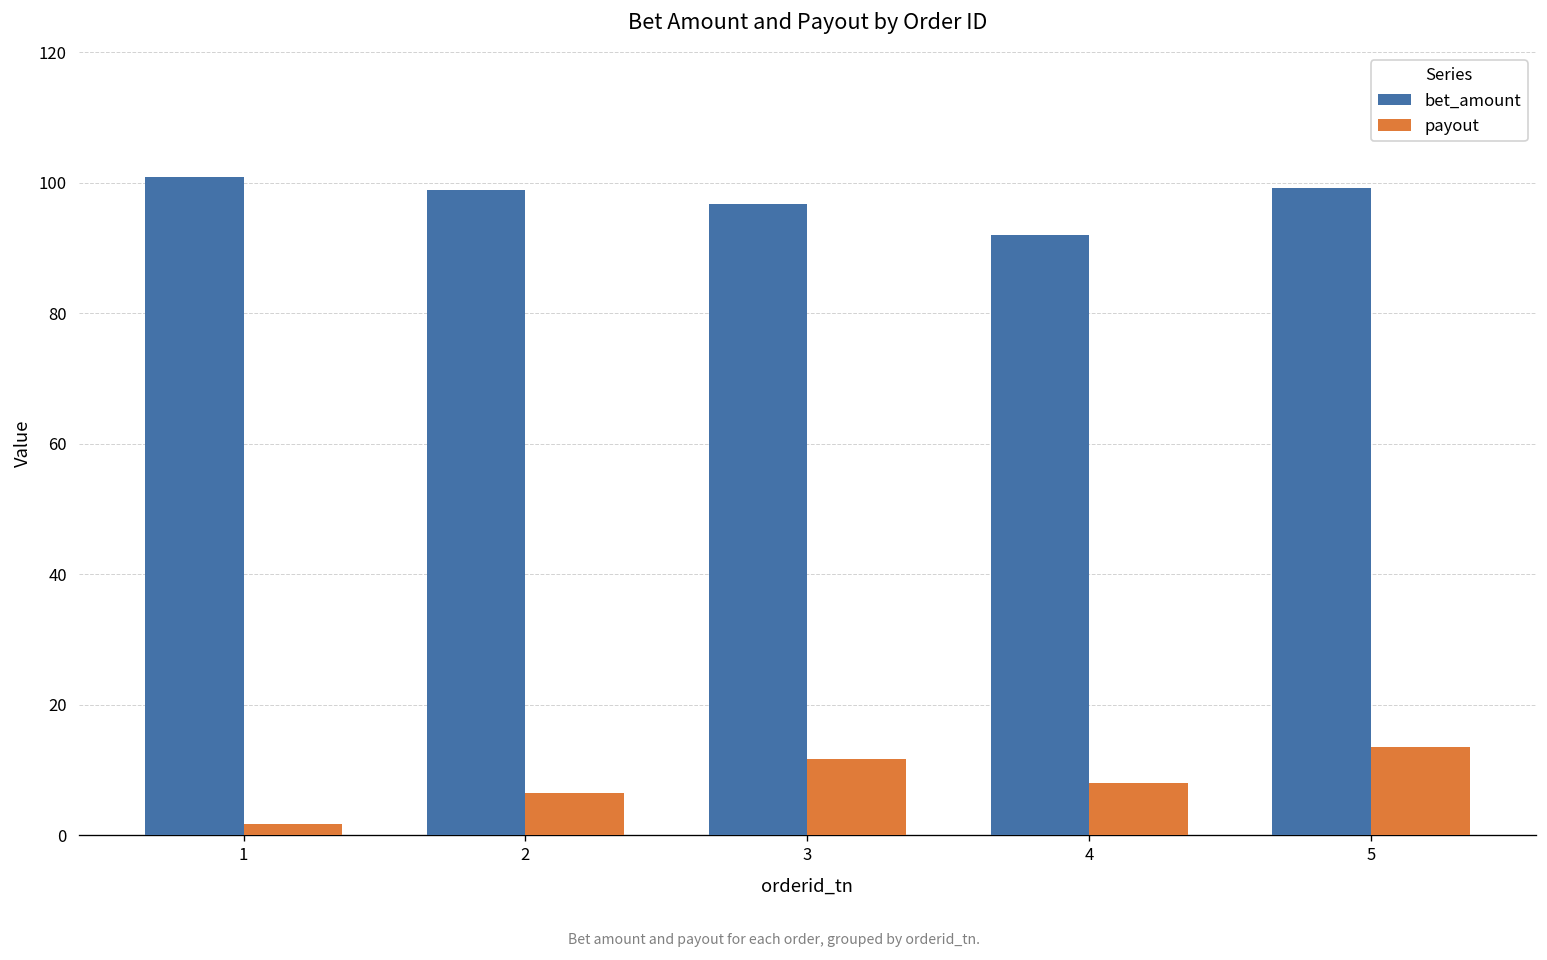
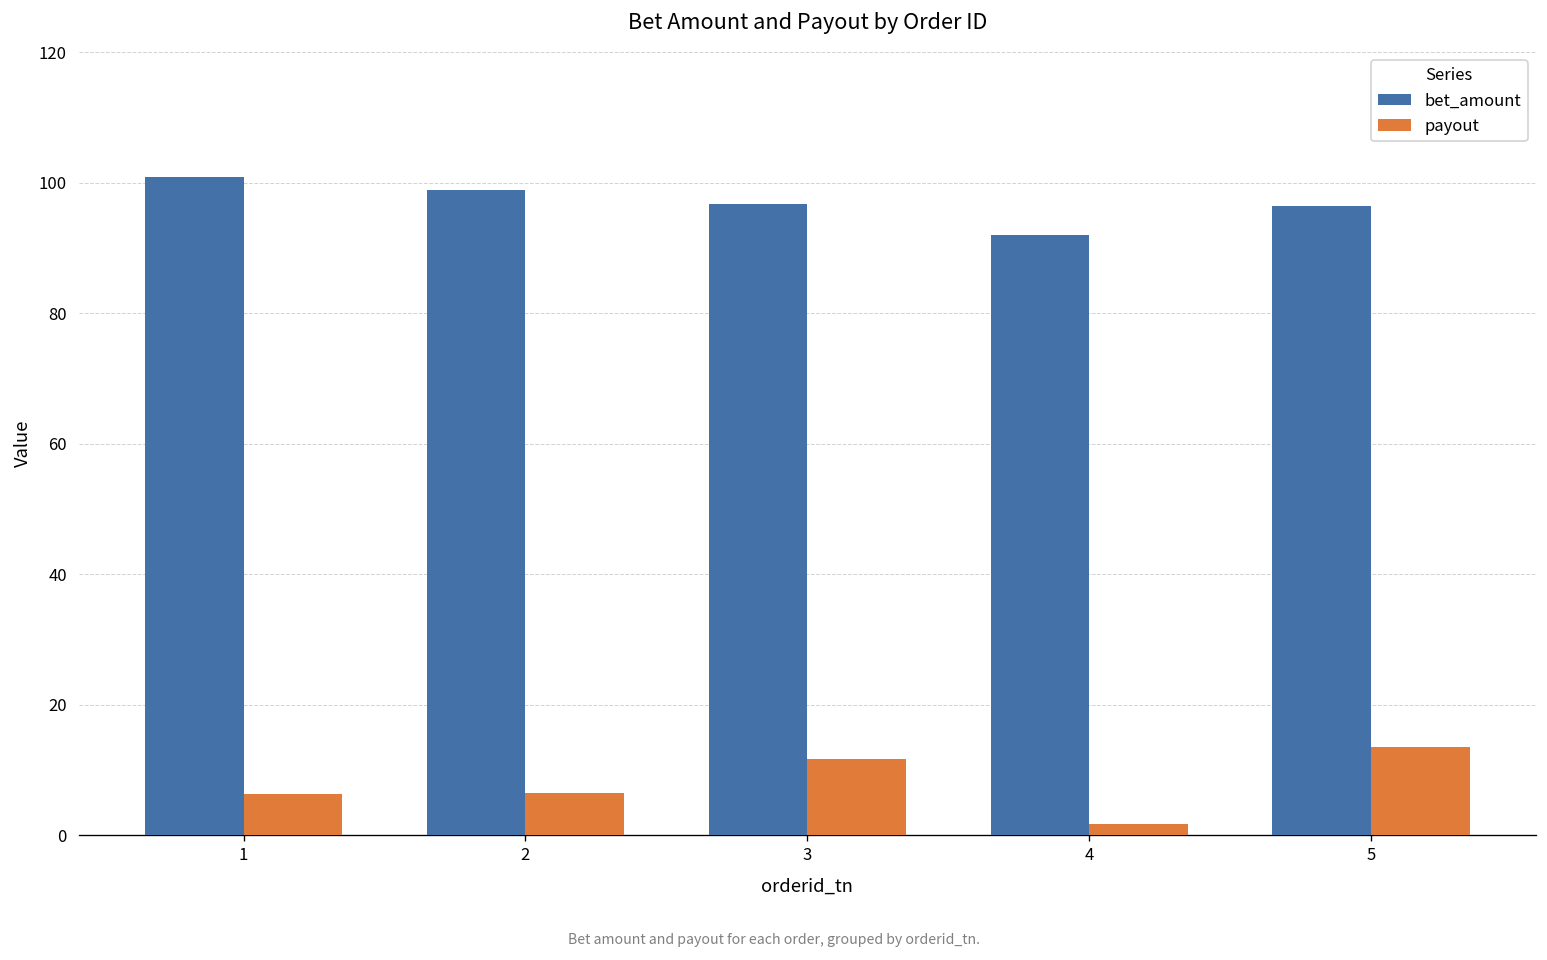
  {
    "bet_amount": {
      "1": 101,
      "2": 99,
      "3": 97,
      "4": 92,
-     "5": 99
+     "5": 96
    },
    "payout": {
-     "1": 2,
+     "1": 6,
      "2": 7,
      "3": 12,
-     "4": 8,
+     "4": 2,
      "5": 13
    }
  }
